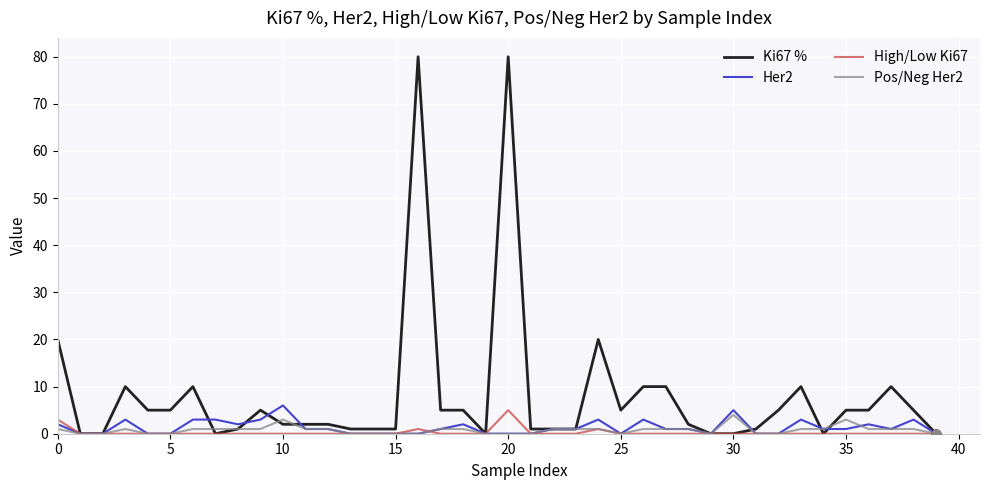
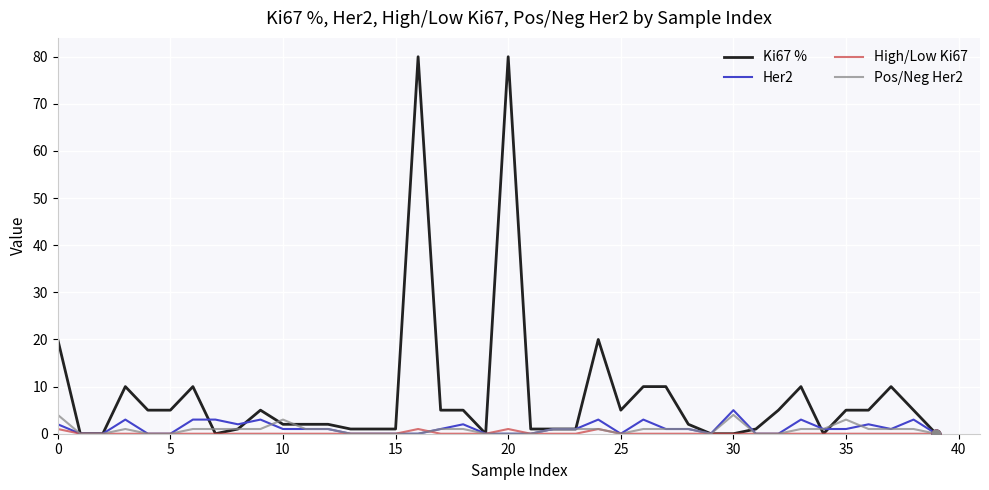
  {
    "Her2": {
      "0": 2,
-     "10": 6,
+     "10": 1,
      "30": 5,
      "35": 1
    },
    "High/Low Ki67": {
-     "0": 3,
+     "0": 1,
      "10": 0,
-     "20": 5,
+     "20": 1,
      "35": 0
    },
    "Pos/Neg Her2": {
-     "0": 1,
+     "0": 4,
      "10": 3,
      "30": 4,
      "35": 3
    }
  }
